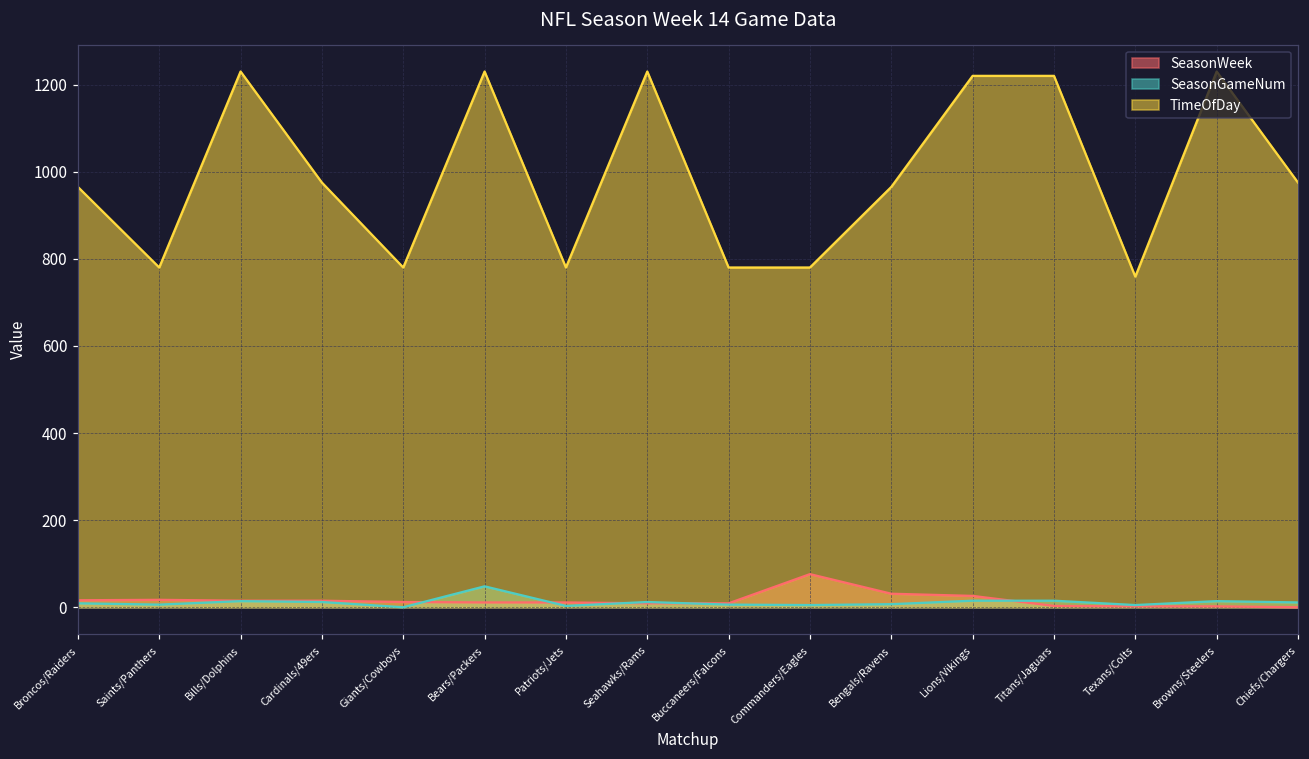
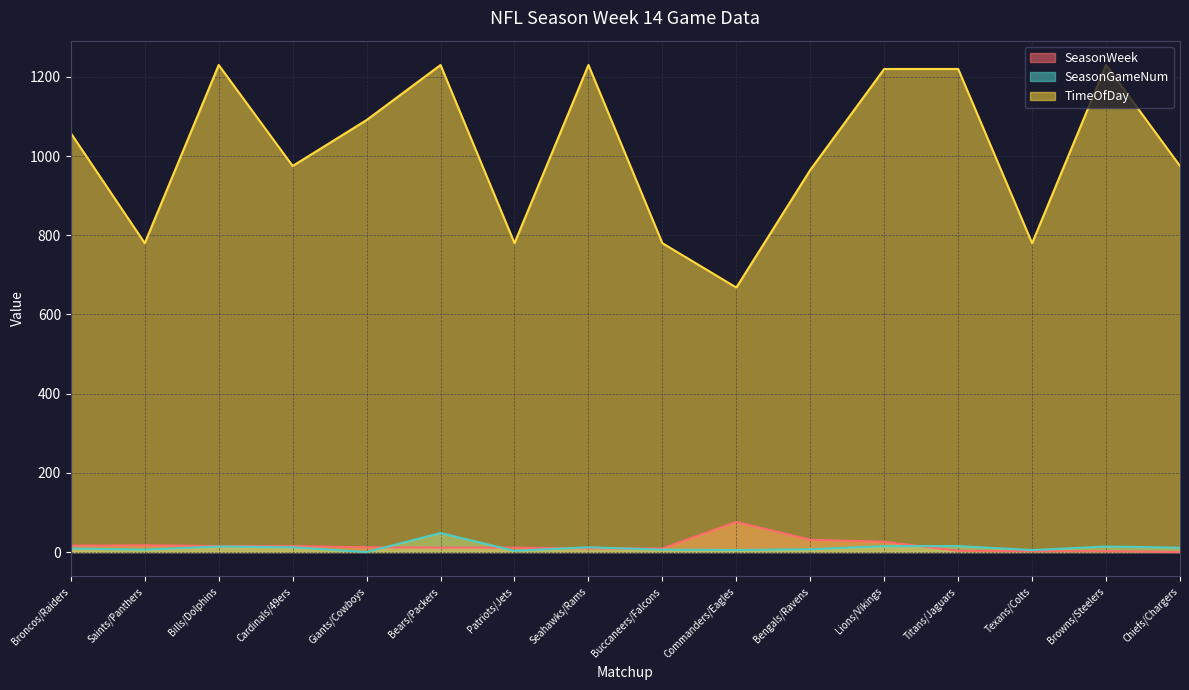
  {
    "SeasonWeek": {
      "Broncos/Raiders": 20,
      "Saints/Panthers": 20,
      "Giants/Cowboys": 10,
      "Bears/Packers": 10,
      "Patriots/Jets": 10,
      "Commanders/Eagles": 80,
      "Bengals/Ravens": 30,
      "Lions/Vikings": 30,
      "Titans/Jaguars": 0,
      "Browns/Steelers": 0,
      "Chiefs/Chargers": 0
    },
    "SeasonGameNum": {
      "Broncos/Raiders": 10,
      "Saints/Panthers": 10,
      "Giants/Cowboys": 0,
      "Bears/Packers": 50,
      "Patriots/Jets": 0,
      "Commanders/Eagles": 10,
      "Bengals/Ravens": 10,
      "Lions/Vikings": 20,
      "Titans/Jaguars": 20,
      "Browns/Steelers": 10,
      "Chiefs/Chargers": 10
    },
    "TimeOfDay": {
-     "Broncos/Raiders": 970,
+     "Broncos/Raiders": 1060,
      "Saints/Panthers": 780,
      "Bills/Dolphins": 1230,
      "Cardinals/49ers": 980,
-     "Giants/Cowboys": 780,
+     "Giants/Cowboys": 1090,
      "Bears/Packers": 1230,
      "Patriots/Jets": 780,
      "Seahawks/Rams": 1230,
      "Buccaneers/Falcons": 780,
-     "Commanders/Eagles": 780,
+     "Commanders/Eagles": 670,
      "Bengals/Ravens": 970,
      "Lions/Vikings": 1220,
      "Titans/Jaguars": 1220,
-     "Texans/Colts": 760,
+     "Texans/Colts": 780,
      "Chiefs/Chargers": 980
    }
  }
